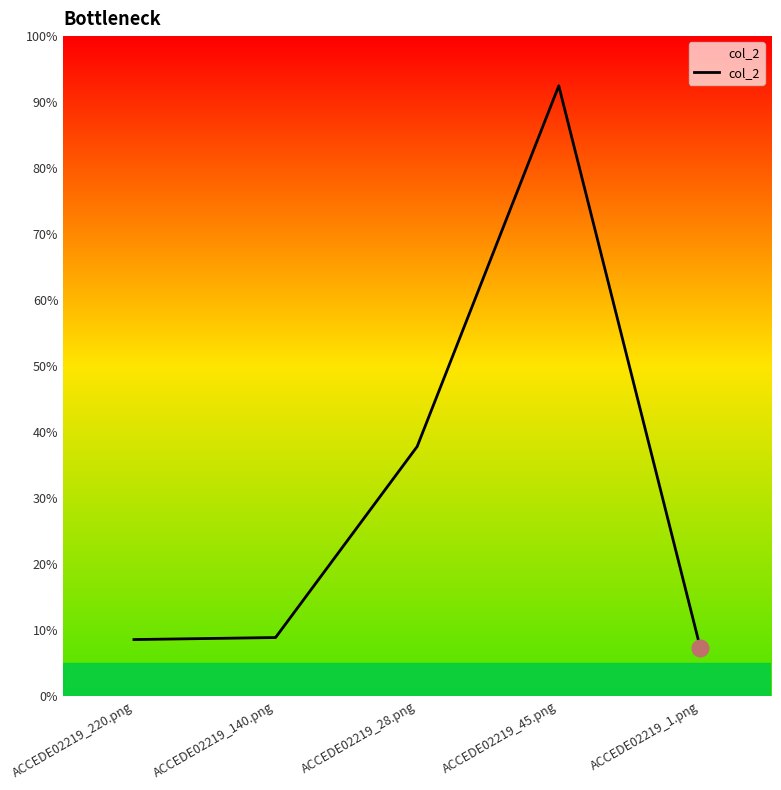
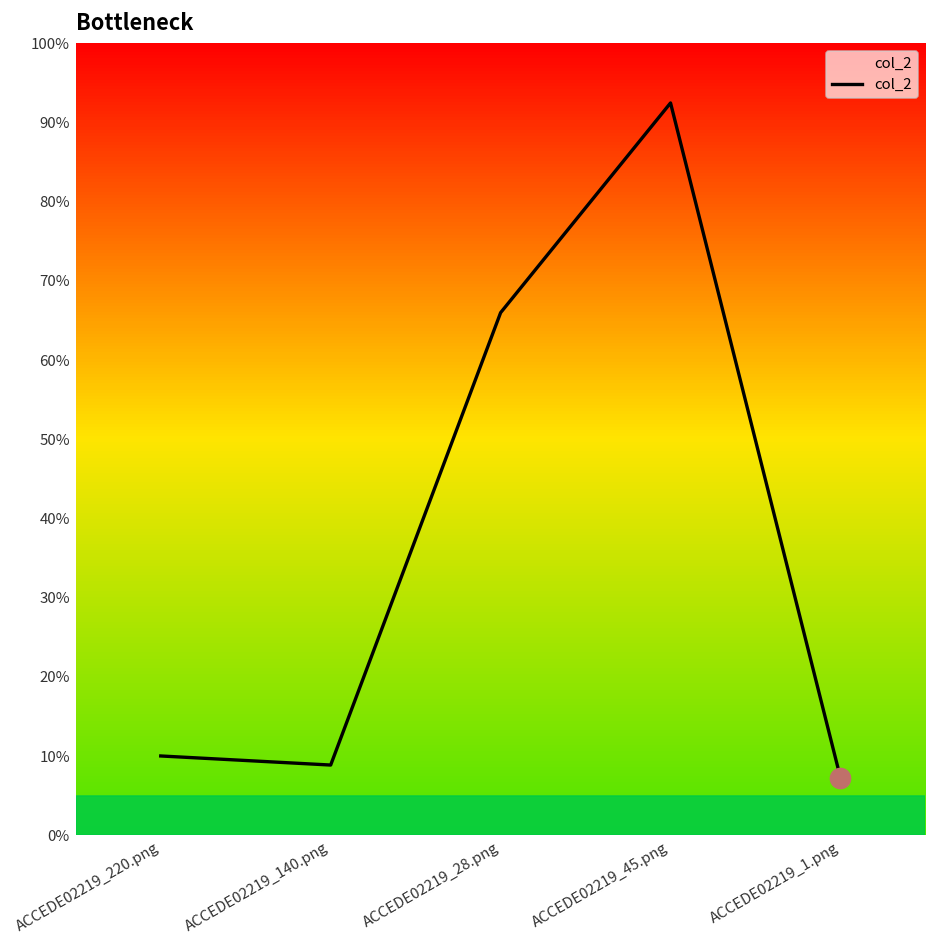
  {
    "col_2": {
-     "ACCEDE02219_220.png": "9%",
+     "ACCEDE02219_220.png": "10%",
      "ACCEDE02219_140.png": "9%",
-     "ACCEDE02219_28.png": "38%",
+     "ACCEDE02219_28.png": "66%",
      "ACCEDE02219_45.png": "92%"
    }
  }
